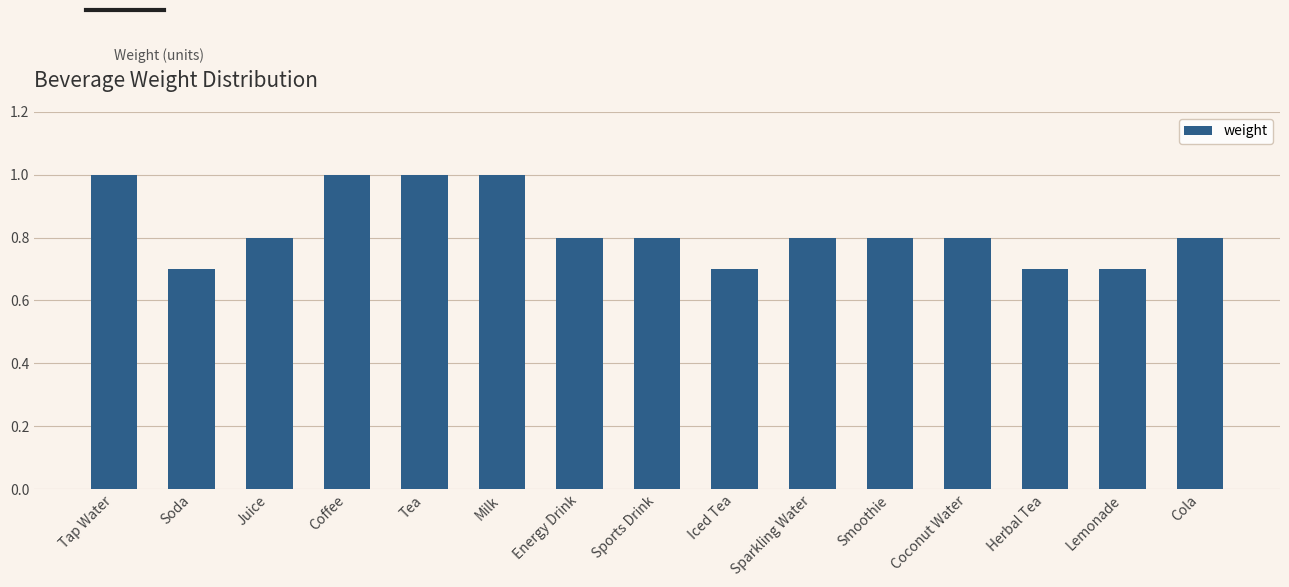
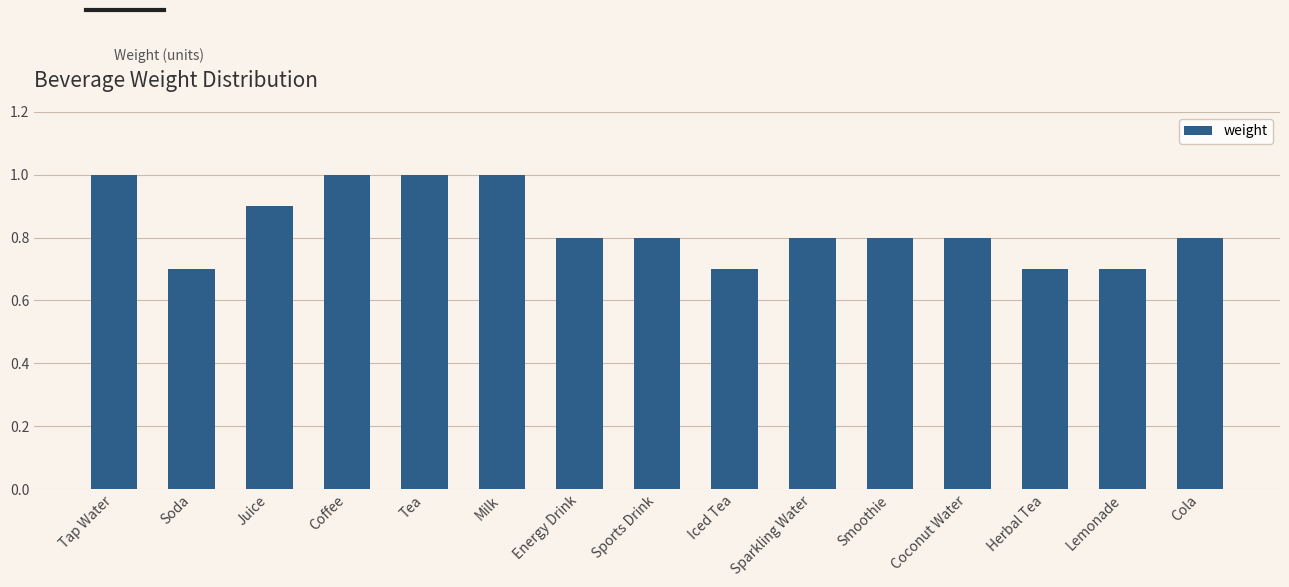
  {
    "Tap Water": 1.0,
    "Soda": 0.7,
-   "Juice": 0.8,
+   "Juice": 0.9,
    "Coffee": 1.0,
    "Tea": 1.0,
    "Milk": 1.0,
    "Energy Drink": 0.8,
    "Sports Drink": 0.8,
    "Iced Tea": 0.7,
    "Sparkling Water": 0.8,
    "Smoothie": 0.8,
    "Coconut Water": 0.8,
    "Herbal Tea": 0.7,
    "Lemonade": 0.7,
    "Cola": 0.8
  }
